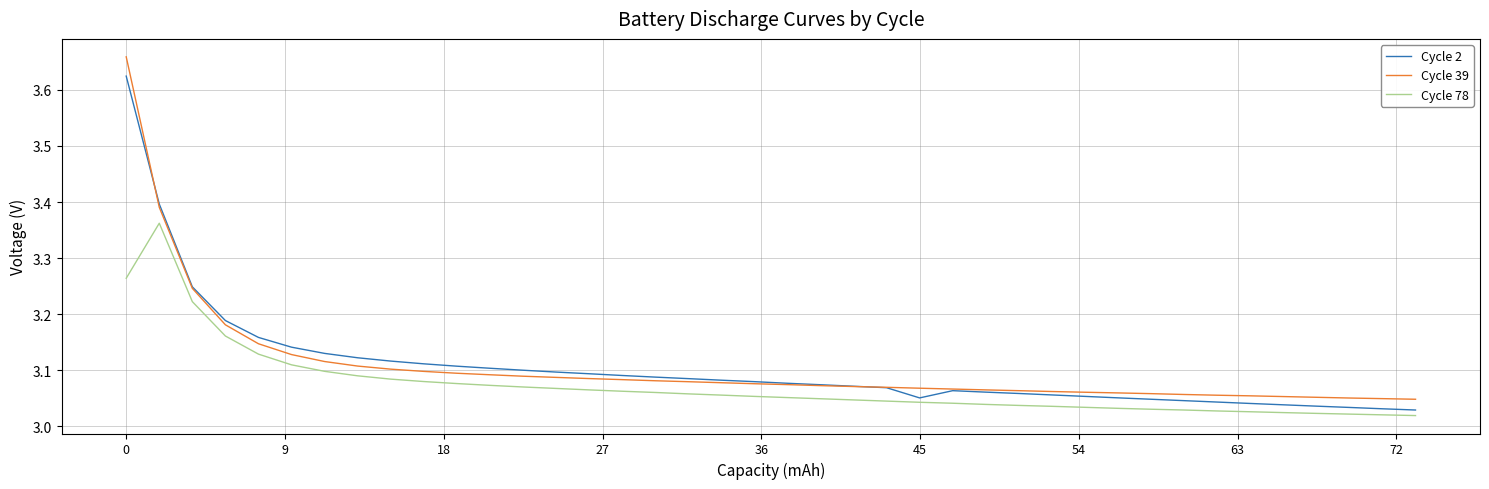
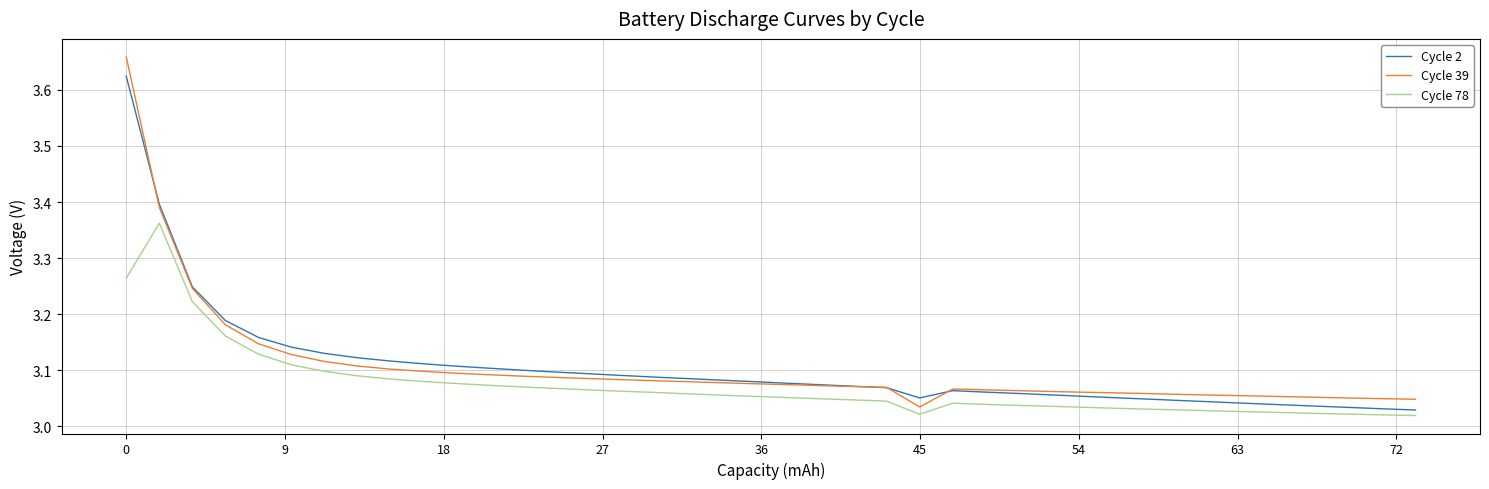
  {
    "Cycle 2": {
      "0": 3.62,
      "45": 3.05
    },
    "Cycle 39": {
      "0": 3.66,
-     "45": 3.07
+     "45": 3.03
    },
    "Cycle 78": {
      "0": 3.26,
-     "45": 3.04
+     "45": 3.02
    }
  }
